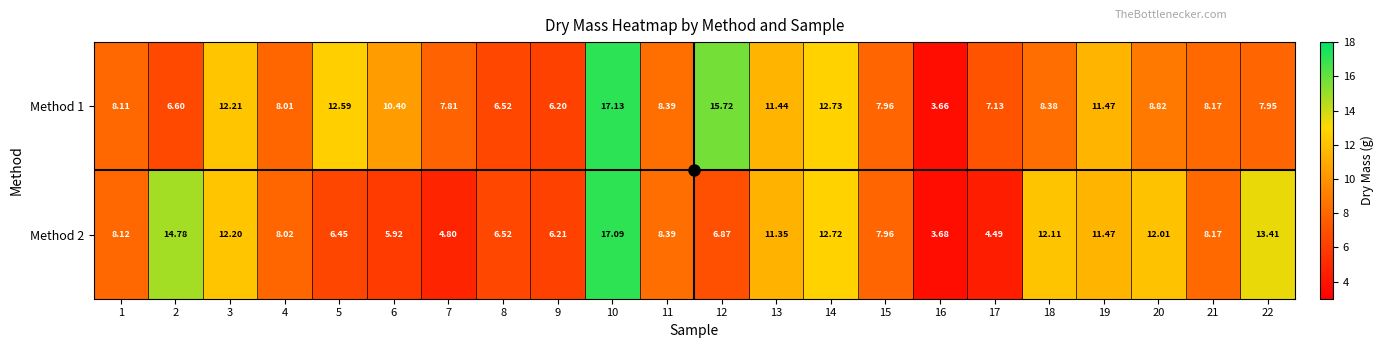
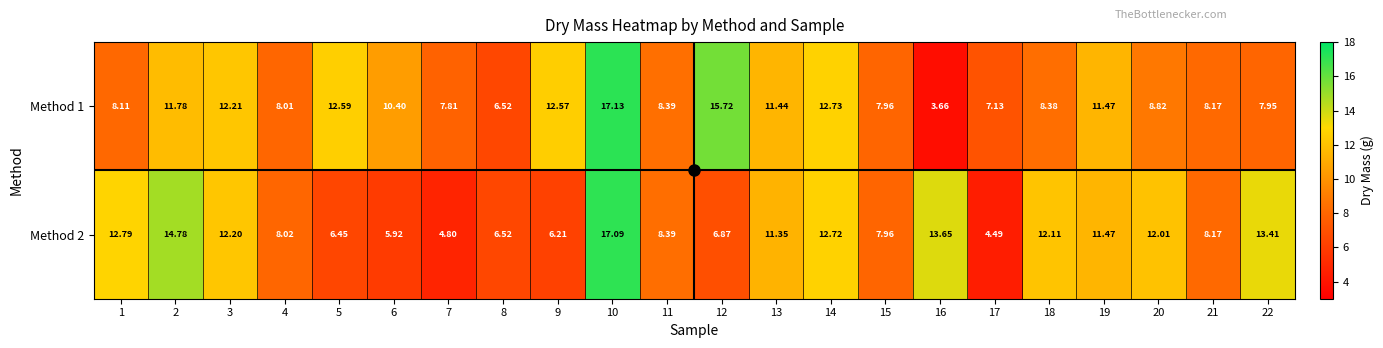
  {
    "Method 1": {
      "1": 8.11,
-     "2": 6.60,
+     "2": 11.78,
      "3": 12.21,
      "4": 8.01,
      "5": 12.59,
      "6": 10.40,
      "7": 7.81,
      "8": 6.52,
-     "9": 6.20,
+     "9": 12.57,
      "10": 17.13,
      "11": 8.39,
      "12": 15.72,
      "13": 11.44,
      "14": 12.73,
      "15": 7.96,
      "16": 3.66,
      "17": 7.13,
      "18": 8.38,
      "19": 11.47,
      "20": 8.82,
      "21": 8.17,
      "22": 7.95
    },
    "Method 2": {
-     "1": 8.12,
+     "1": 12.79,
      "2": 14.78,
      "3": 12.20,
      "4": 8.02,
      "5": 6.45,
      "6": 5.92,
      "7": 4.80,
      "8": 6.52,
      "9": 6.21,
      "10": 17.09,
      "11": 8.39,
      "12": 6.87,
      "13": 11.35,
      "14": 12.72,
      "15": 7.96,
-     "16": 3.68,
+     "16": 13.65,
      "17": 4.49,
      "18": 12.11,
      "19": 11.47,
      "20": 12.01,
      "21": 8.17,
      "22": 13.41
    }
  }
